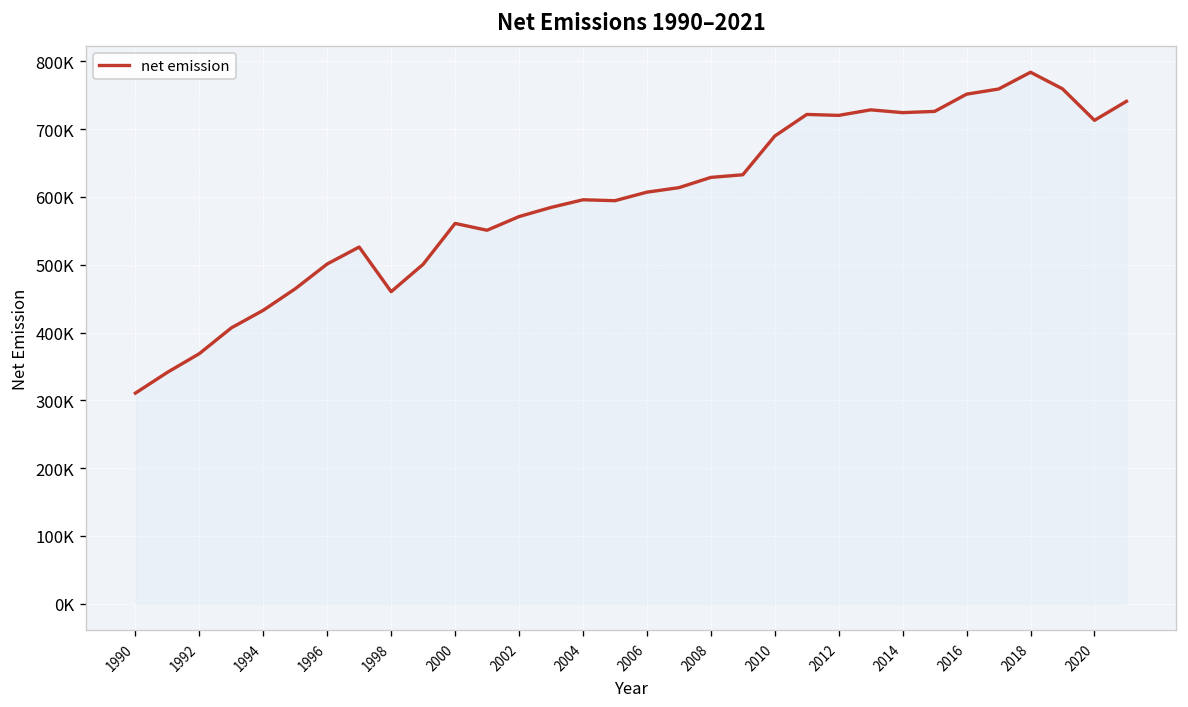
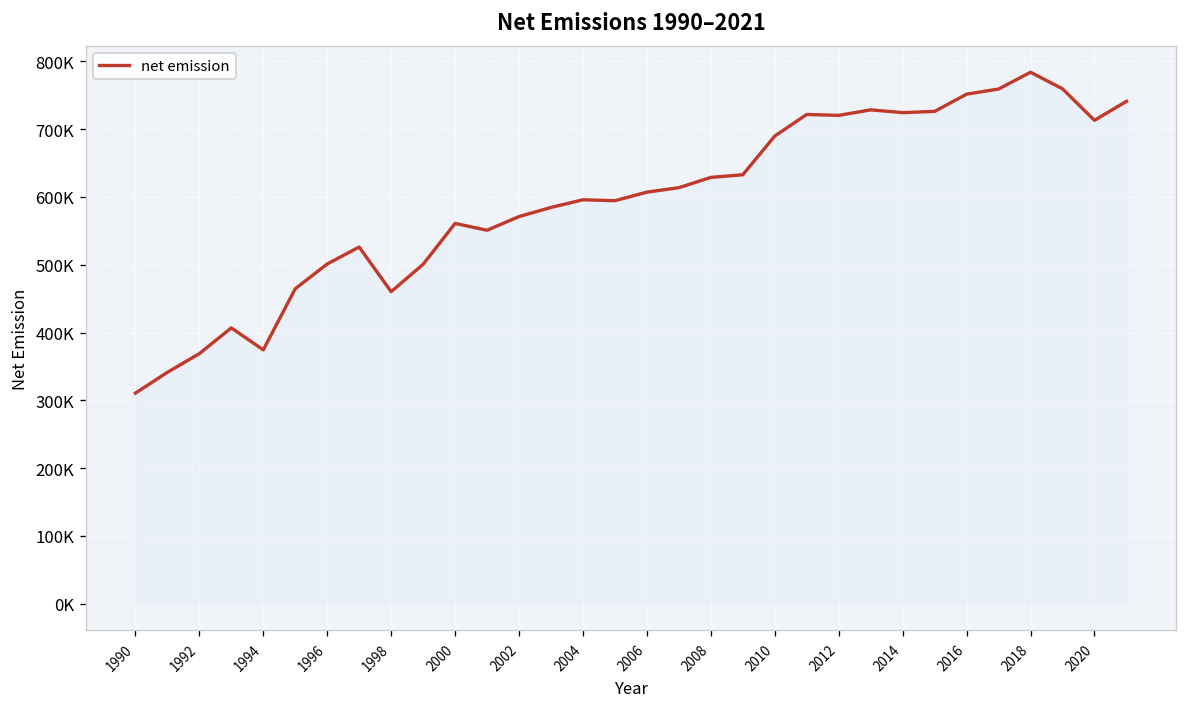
  {
    "1990": 310000,
    "1992": 370000,
-   "1994": 430000,
+   "1994": 370000,
    "1996": 500000,
    "1998": 460000,
    "2000": 560000,
    "2002": 570000,
    "2004": 600000,
    "2006": 610000,
    "2008": 630000,
    "2010": 690000,
    "2012": 720000,
    "2014": 720000,
    "2016": 750000,
    "2018": 780000,
    "2020": 710000
  }
